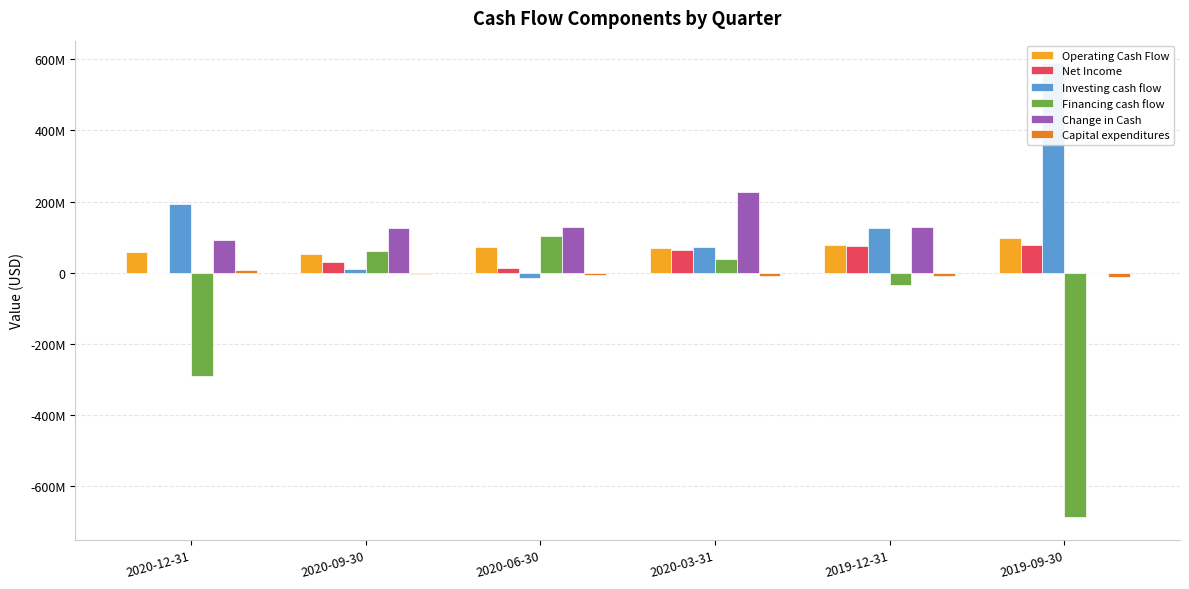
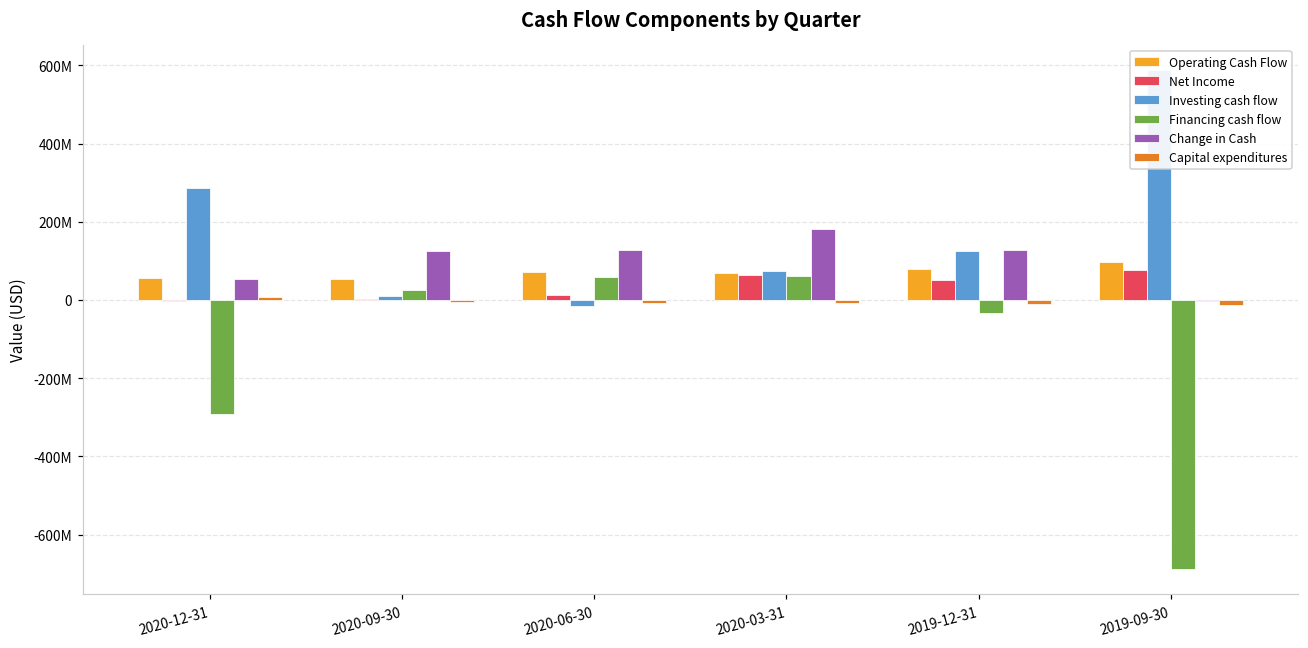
  {
    "Net Income": {
-     "2020-09-30": 30000000,
+     "2020-09-30": 0,
      "2020-06-30": 10000000,
      "2020-03-31": 60000000,
-     "2019-12-31": 80000000,
+     "2019-12-31": 50000000,
      "2019-09-30": 80000000
    },
    "Investing cash flow": {
-     "2020-12-31": 190000000,
+     "2020-12-31": 290000000,
      "2020-09-30": 10000000,
      "2020-06-30": -20000000,
      "2020-03-31": 70000000,
      "2019-12-31": 120000000
    },
    "Financing cash flow": {
      "2020-12-31": -290000000,
-     "2020-09-30": 60000000,
-     "2020-06-30": 100000000,
-     "2020-03-31": 40000000,
+     "2020-09-30": 30000000,
+     "2020-06-30": 60000000,
+     "2020-03-31": 60000000,
      "2019-12-31": -30000000,
      "2019-09-30": -690000000
    },
    "Change in Cash": {
-     "2020-12-31": 90000000,
+     "2020-12-31": 50000000,
      "2020-09-30": 130000000,
      "2020-06-30": 130000000,
-     "2020-03-31": 230000000,
+     "2020-03-31": 180000000,
      "2019-12-31": 130000000
    }
  }
